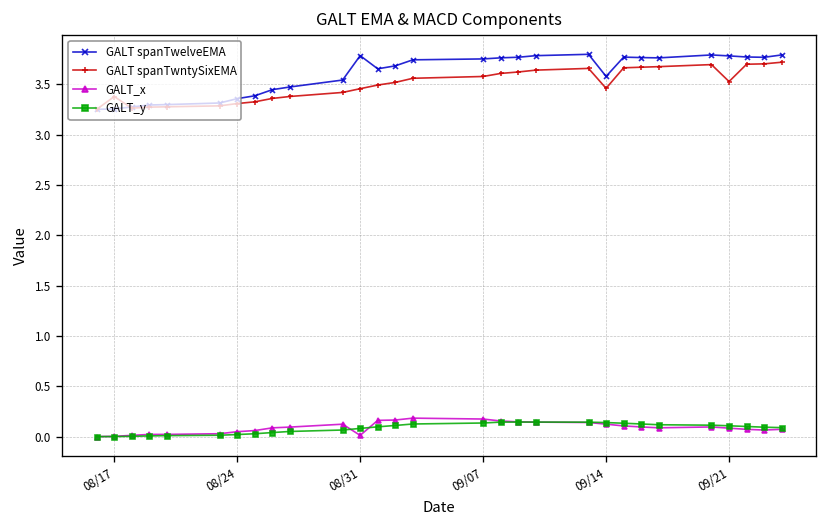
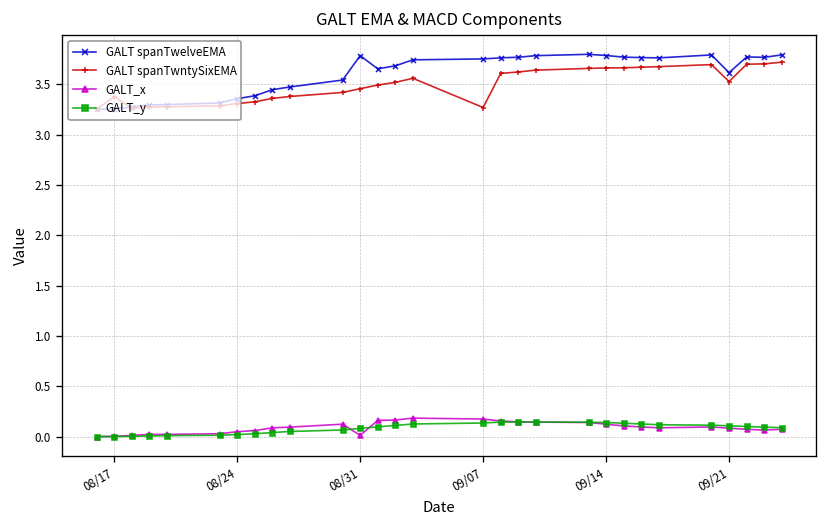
  {
    "GALT spanTwelveEMA": {
      "08/31": 3.8,
      "09/07": 3.8,
-     "09/14": 3.6,
-     "09/21": 3.8
+     "09/14": 3.8,
+     "09/21": 3.6
    },
    "GALT spanTwntySixEMA": {
      "08/31": 3.5,
-     "09/07": 3.6,
-     "09/14": 3.5,
+     "09/07": 3.3,
+     "09/14": 3.7,
      "09/21": 3.5
    },
    "GALT_x": {
      "08/31": 0.0,
      "09/07": 0.2
    },
    "GALT_y": {
      "08/31": 0.1,
      "09/07": 0.1
    }
  }
